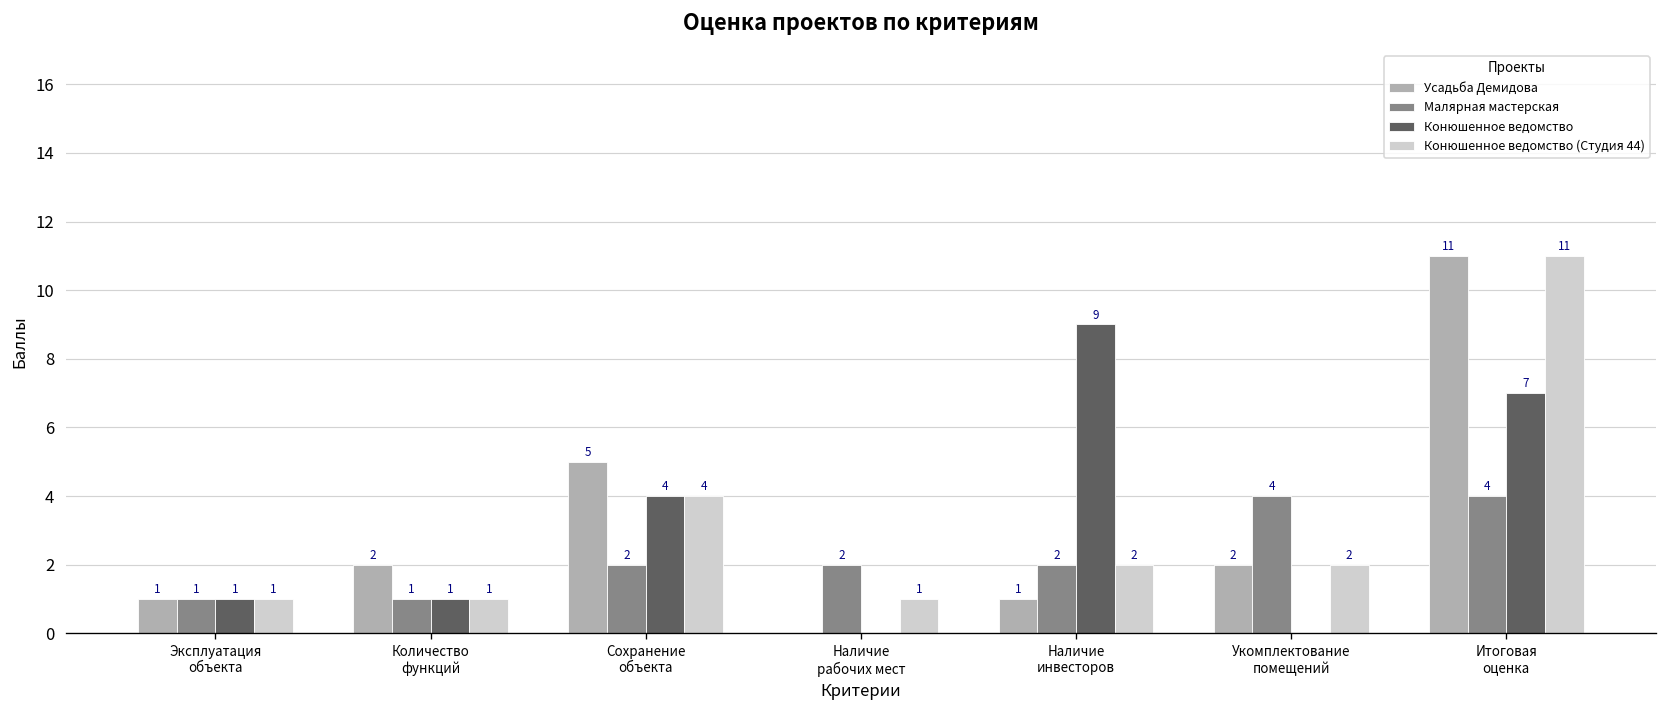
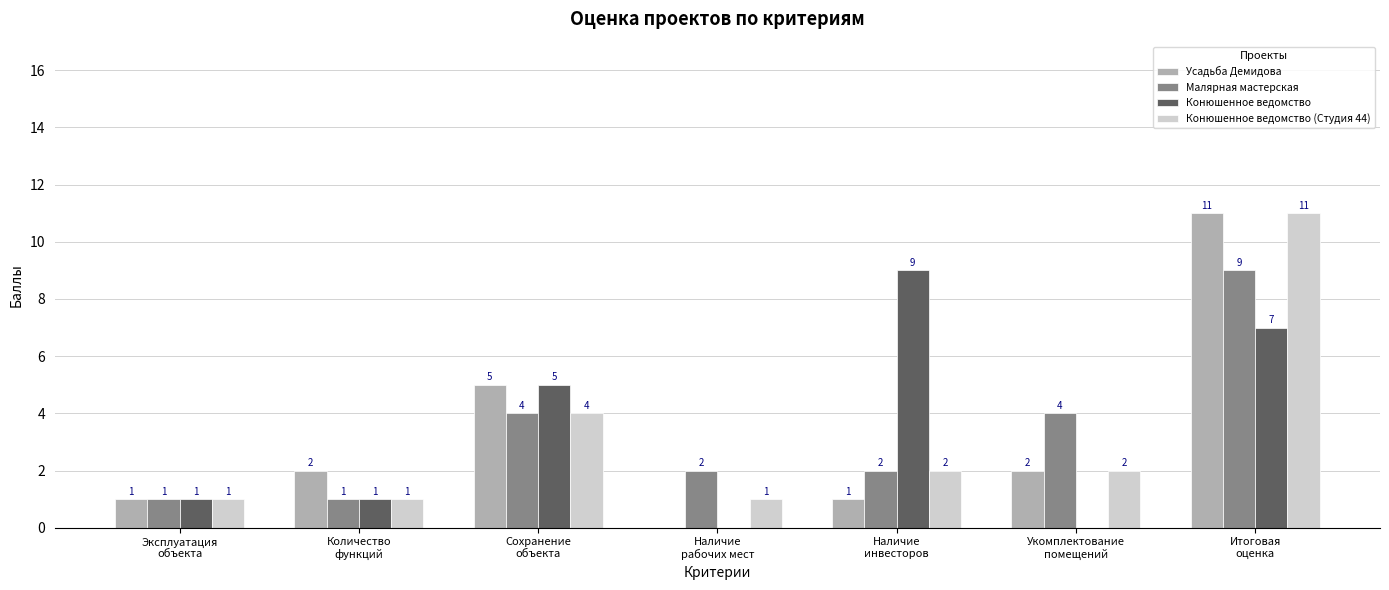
  {
    "Малярная мастерская": {
      "Эксплуатация объекта": 1,
      "Количество функций": 1,
-     "Сохранение объекта": 2,
+     "Сохранение объекта": 4,
      "Наличие рабочих мест": 2,
      "Наличие инвесторов": 2,
      "Укомплектование помещений": 4,
-     "Итоговая оценка": 4
+     "Итоговая оценка": 9
    },
    "Конюшенное ведомство": {
      "Эксплуатация объекта": 1,
      "Количество функций": 1,
-     "Сохранение объекта": 4,
+     "Сохранение объекта": 5,
      "Наличие инвесторов": 9,
      "Итоговая оценка": 7
    }
  }
